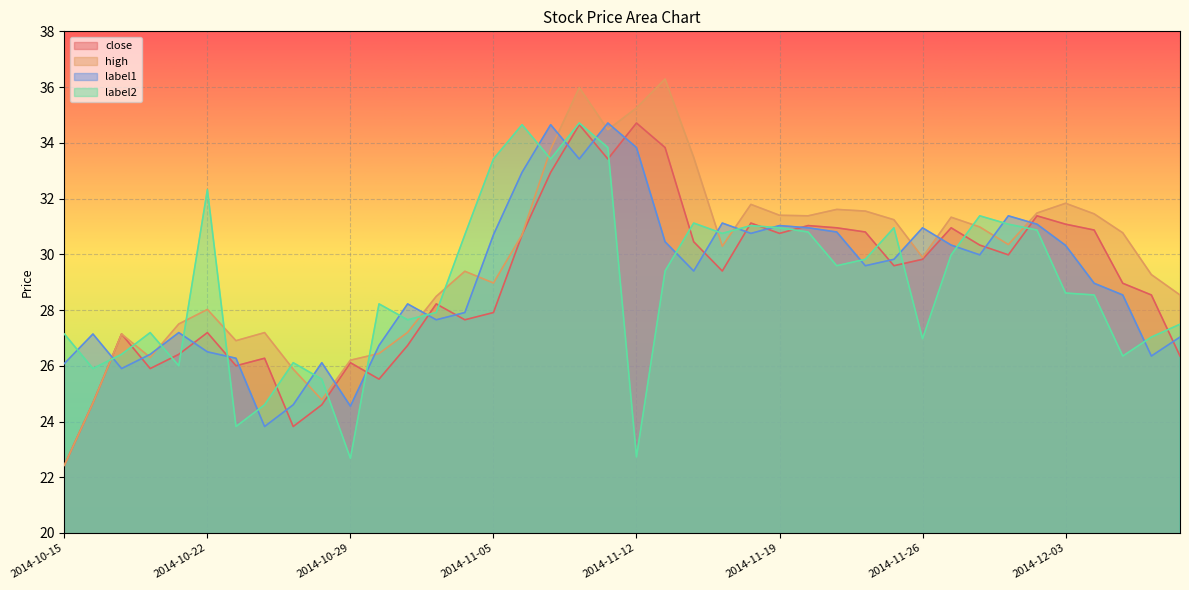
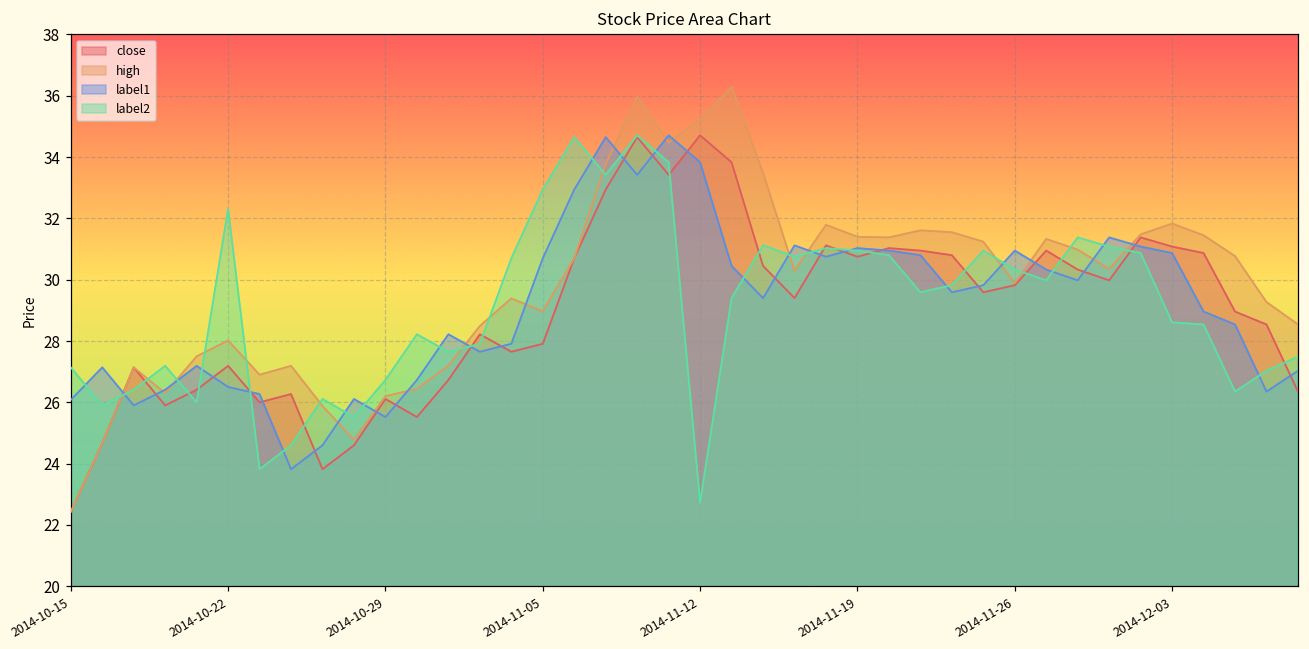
  {
    "label1": {
      "2014-10-15": 26.1,
      "2014-10-22": 26.5,
-     "2014-10-29": 24.6,
+     "2014-10-29": 25.5,
      "2014-11-05": 30.7,
      "2014-11-12": 33.8,
      "2014-11-26": 31.0,
-     "2014-12-03": 30.3
+     "2014-12-03": 30.9
    },
    "label2": {
      "2014-10-15": 27.1,
      "2014-10-22": 32.3,
-     "2014-10-29": 22.7,
-     "2014-11-05": 33.4,
+     "2014-10-29": 26.7,
+     "2014-11-05": 32.9,
      "2014-11-12": 22.7,
-     "2014-11-26": 27.0,
+     "2014-11-26": 30.3,
      "2014-12-03": 28.6
    }
  }
